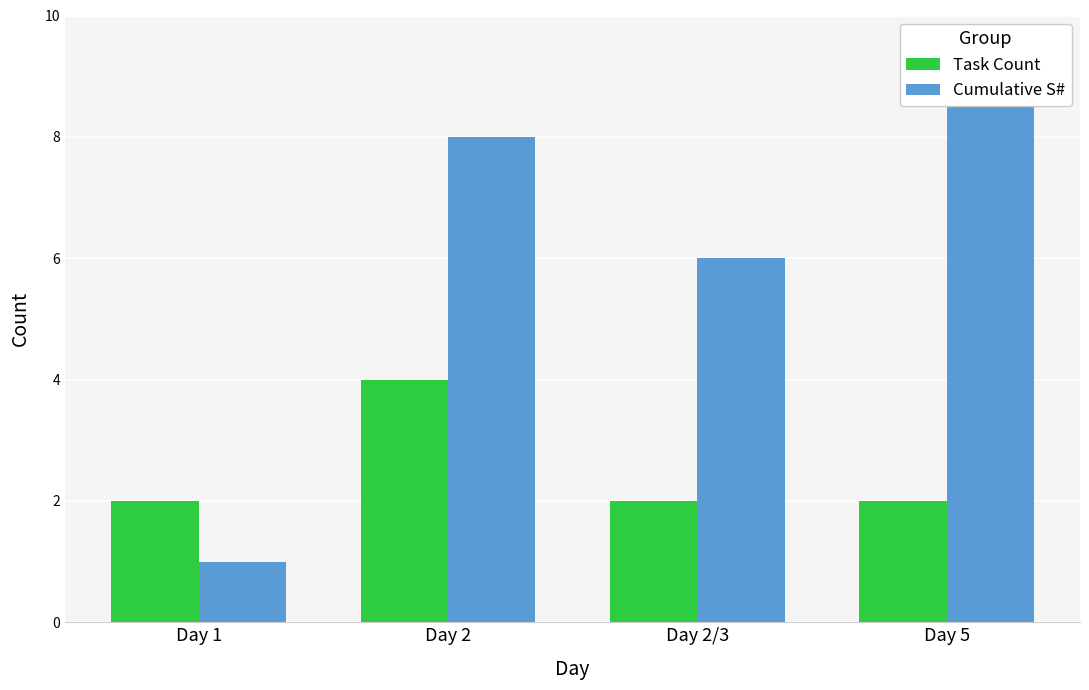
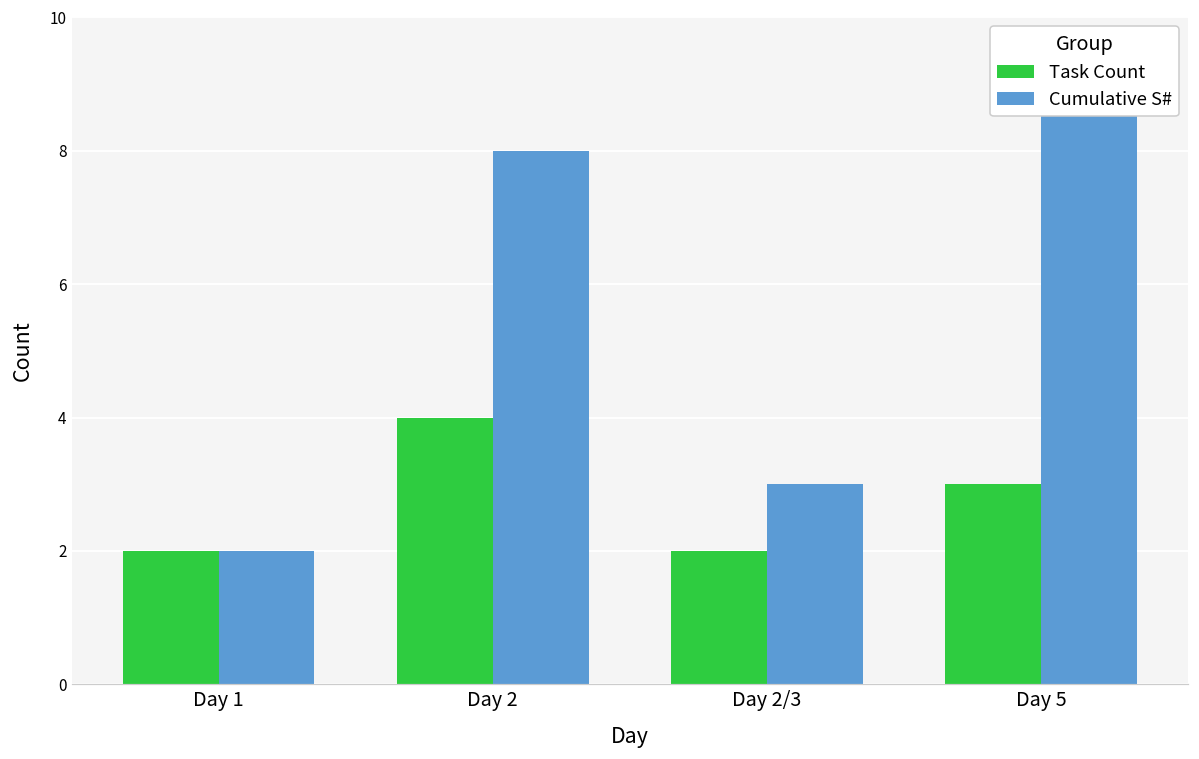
  {
    "Task Count": {
      "Day 1": 2,
      "Day 2": 4,
      "Day 2/3": 2,
-     "Day 5": 2
+     "Day 5": 3
    },
    "Cumulative S#": {
-     "Day 1": 1,
+     "Day 1": 2,
      "Day 2": 8,
-     "Day 2/3": 6
+     "Day 2/3": 3
    }
  }
